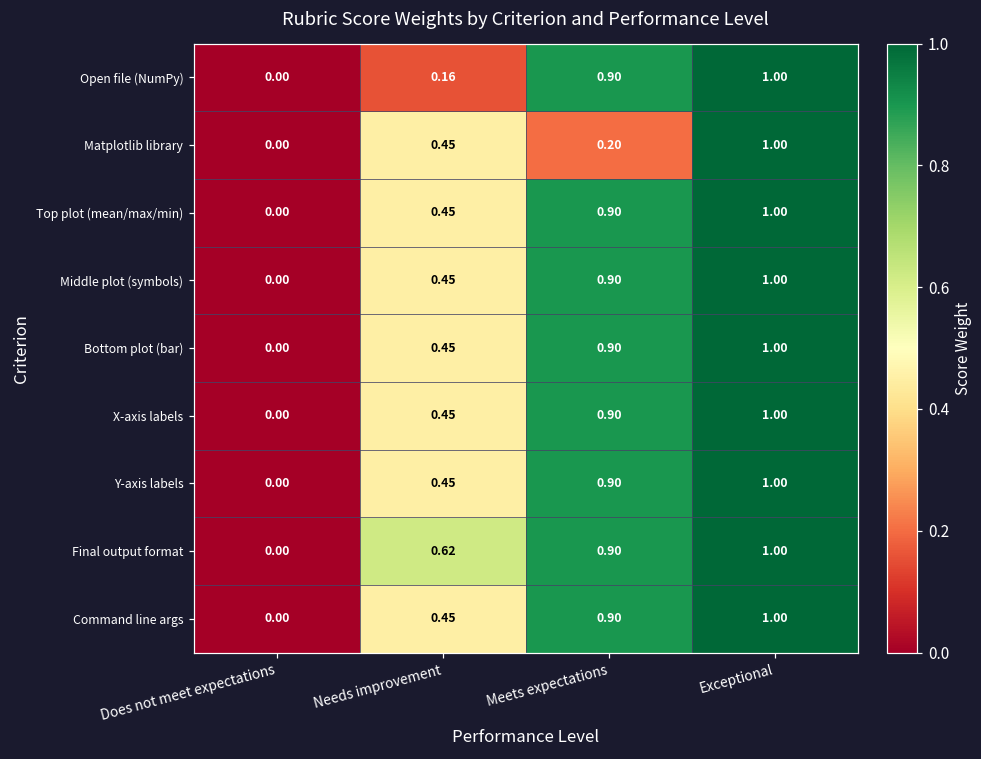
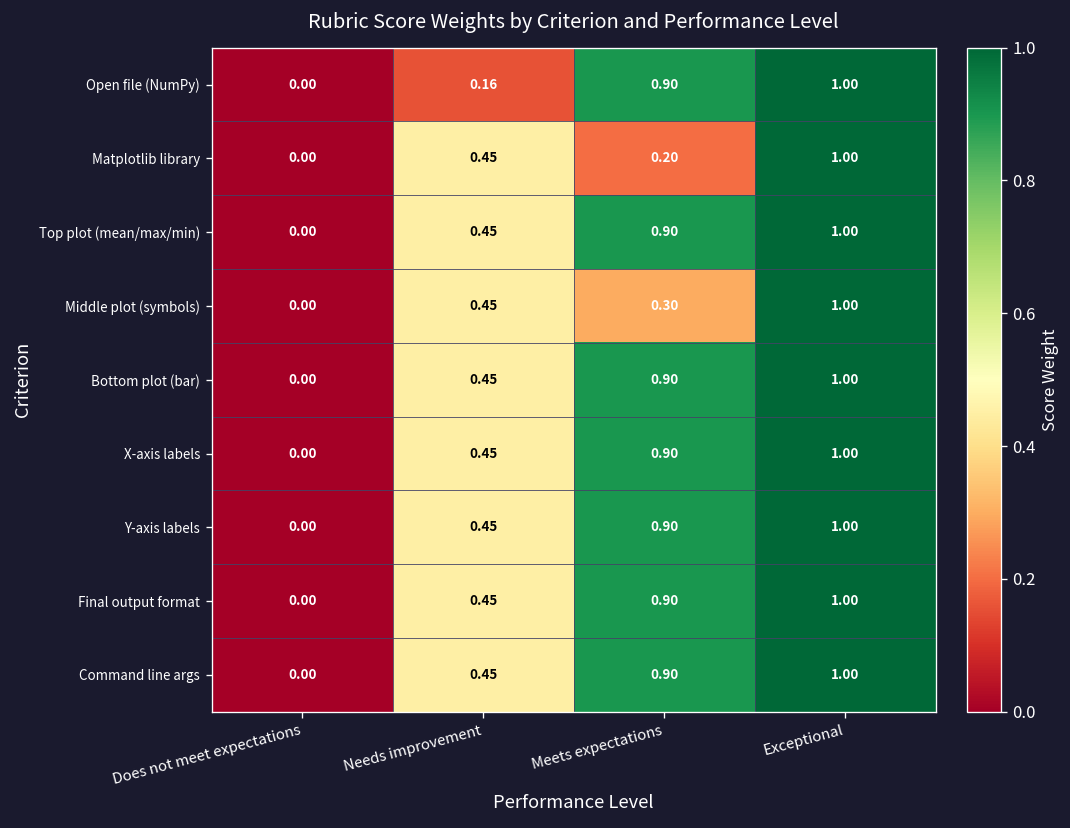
  {
    "Open file (NumPy)": {
      "Does not meet expectations": 0.00,
      "Needs improvement": 0.16,
      "Meets expectations": 0.90,
      "Exceptional": 1.00
    },
    "Matplotlib library": {
      "Does not meet expectations": 0.00,
      "Needs improvement": 0.45,
      "Meets expectations": 0.20,
      "Exceptional": 1.00
    },
    "Top plot (mean/max/min)": {
      "Does not meet expectations": 0.00,
      "Needs improvement": 0.45,
      "Meets expectations": 0.90,
      "Exceptional": 1.00
    },
    "Middle plot (symbols)": {
      "Does not meet expectations": 0.00,
      "Needs improvement": 0.45,
-     "Meets expectations": 0.90,
+     "Meets expectations": 0.30,
      "Exceptional": 1.00
    },
    "Bottom plot (bar)": {
      "Does not meet expectations": 0.00,
      "Needs improvement": 0.45,
      "Meets expectations": 0.90,
      "Exceptional": 1.00
    },
    "X-axis labels": {
      "Does not meet expectations": 0.00,
      "Needs improvement": 0.45,
      "Meets expectations": 0.90,
      "Exceptional": 1.00
    },
    "Y-axis labels": {
      "Does not meet expectations": 0.00,
      "Needs improvement": 0.45,
      "Meets expectations": 0.90,
      "Exceptional": 1.00
    },
    "Final output format": {
      "Does not meet expectations": 0.00,
-     "Needs improvement": 0.62,
+     "Needs improvement": 0.45,
      "Meets expectations": 0.90,
      "Exceptional": 1.00
    },
    "Command line args": {
      "Does not meet expectations": 0.00,
      "Needs improvement": 0.45,
      "Meets expectations": 0.90,
      "Exceptional": 1.00
    }
  }
